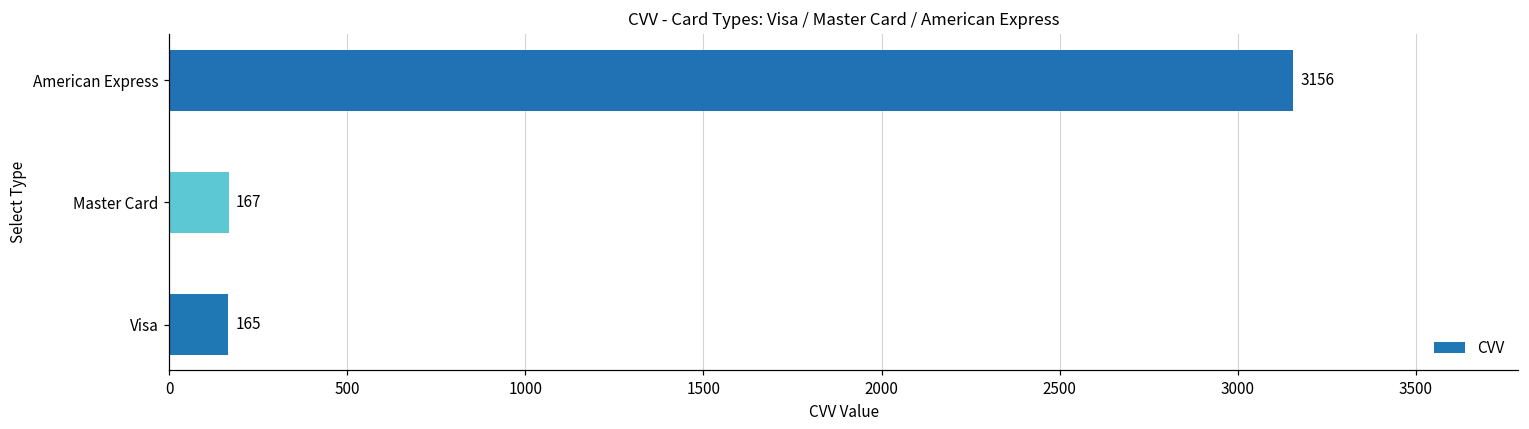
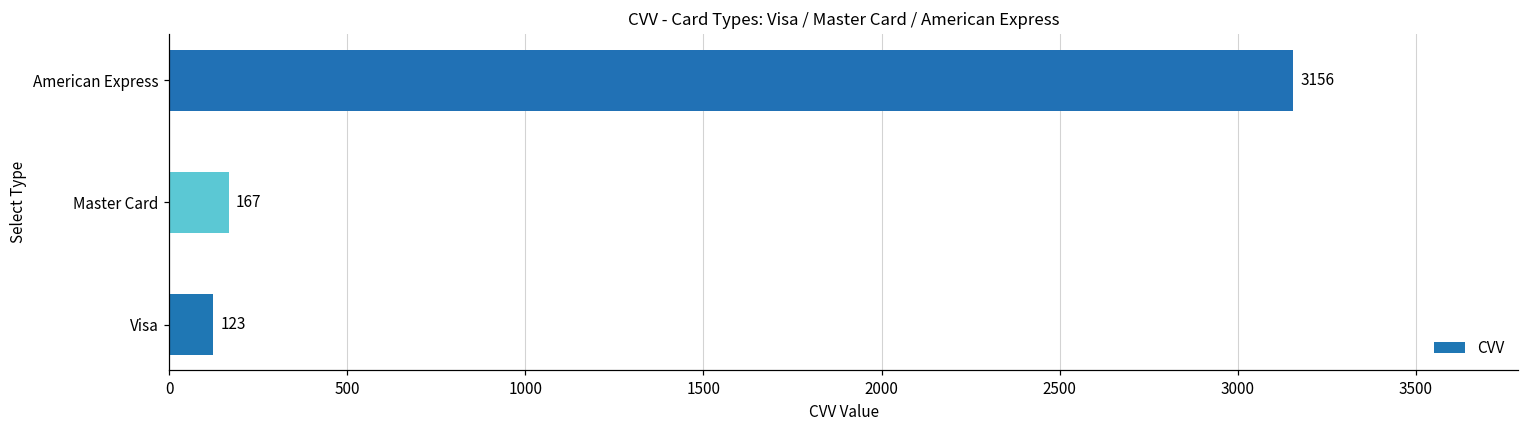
  {
    "American Express": 3156,
    "Master Card": 167,
-   "Visa": 165
+   "Visa": 123
  }
